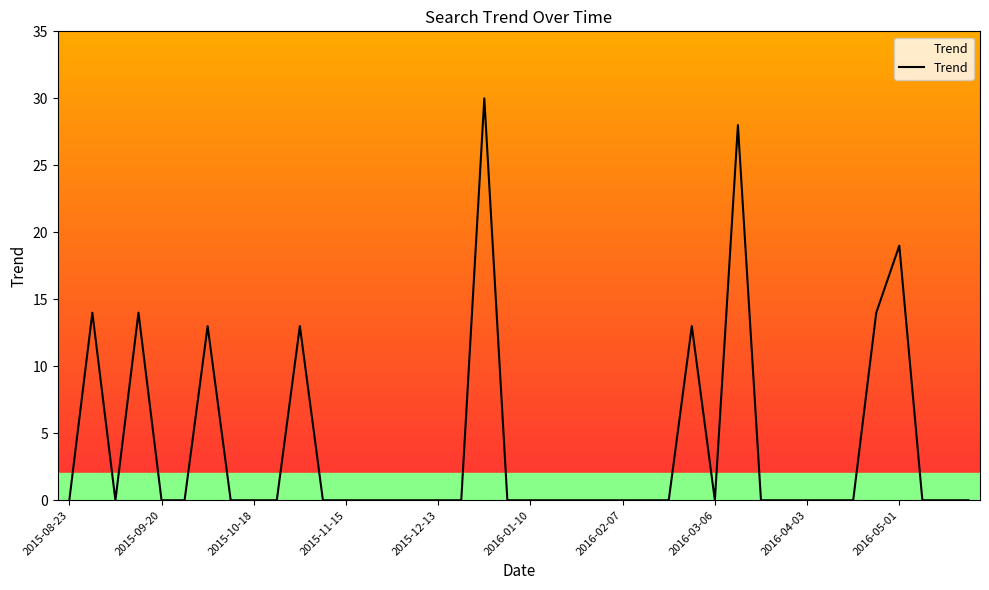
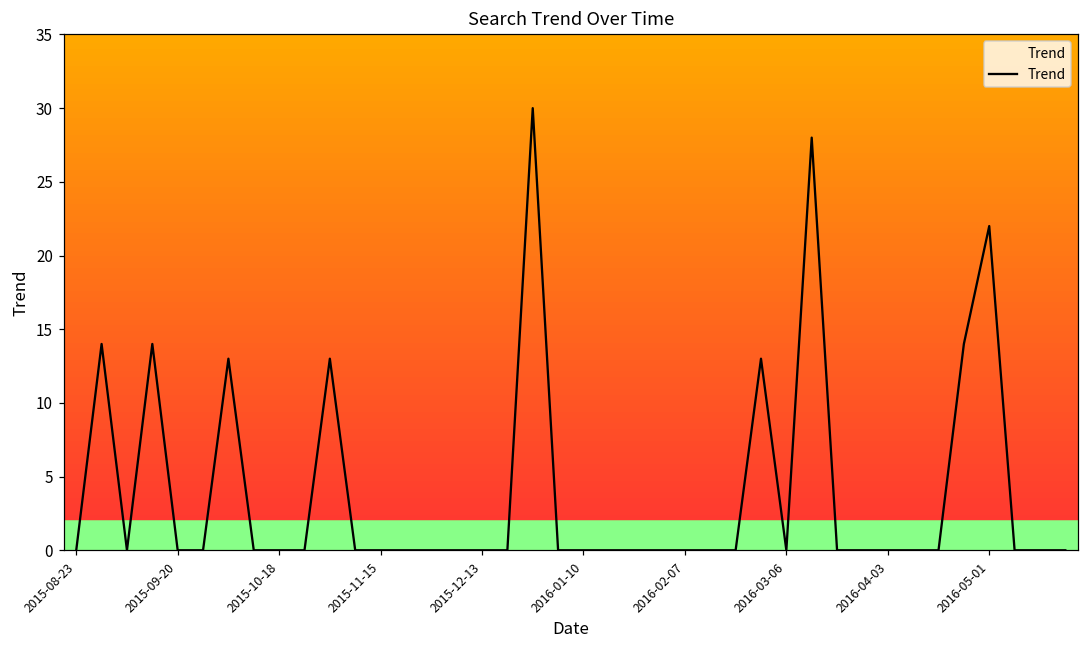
  {
-   "2016-05-01": 19
+   "2016-05-01": 22
  }
